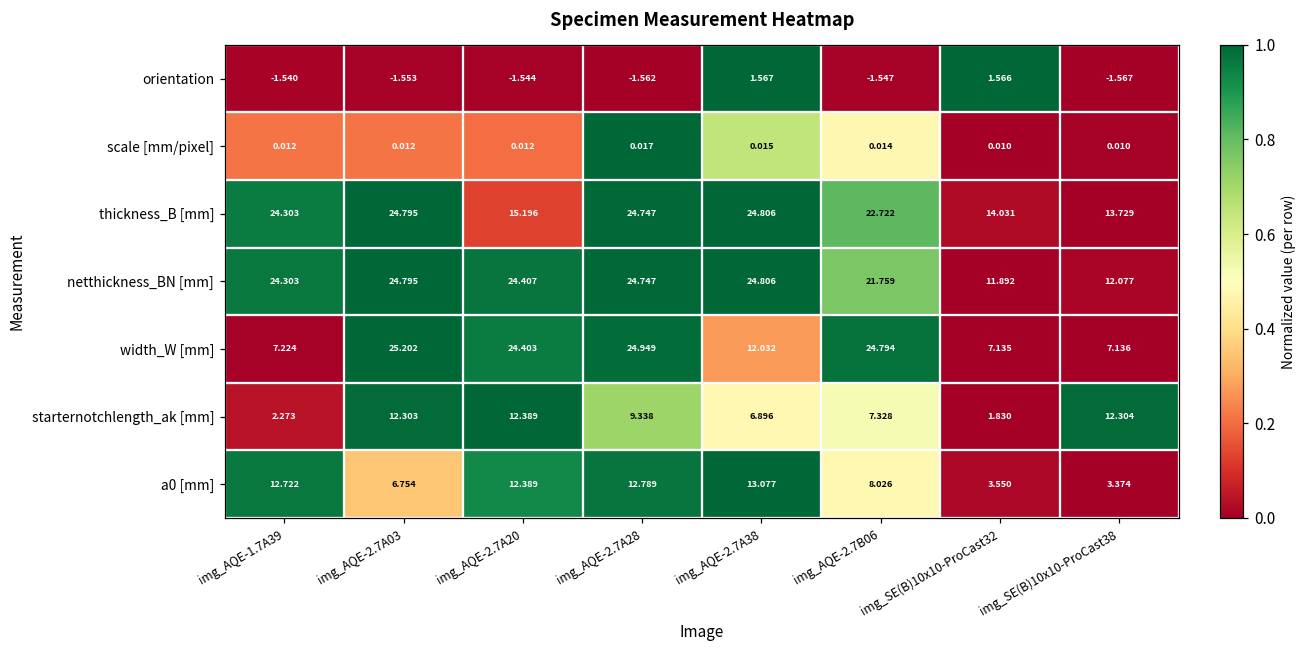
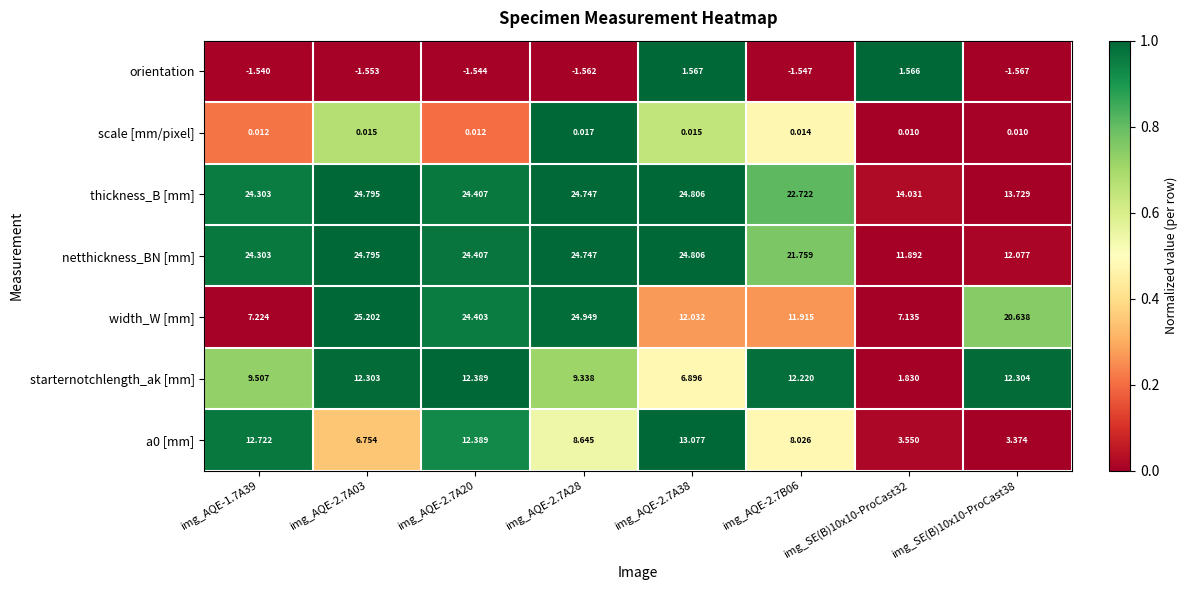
  {
    "orientation": {
      "img_AQE-1.7A39": -1.540,
      "img_AQE-2.7A03": -1.553,
      "img_AQE-2.7A20": -1.544,
      "img_AQE-2.7A28": -1.562,
      "img_AQE-2.7A38": 1.567,
      "img_AQE-2.7B06": -1.547,
      "img_SE(B)10x10-ProCast32": 1.566,
      "img_SE(B)10x10-ProCast38": -1.567
    },
    "scale [mm/pixel]": {
      "img_AQE-1.7A39": 0.012,
-     "img_AQE-2.7A03": 0.012,
+     "img_AQE-2.7A03": 0.015,
      "img_AQE-2.7A20": 0.012,
      "img_AQE-2.7A28": 0.017,
      "img_AQE-2.7A38": 0.015,
      "img_AQE-2.7B06": 0.014,
      "img_SE(B)10x10-ProCast32": 0.010,
      "img_SE(B)10x10-ProCast38": 0.010
    },
    "thickness_B [mm]": {
      "img_AQE-1.7A39": 24.303,
      "img_AQE-2.7A03": 24.795,
-     "img_AQE-2.7A20": 15.196,
+     "img_AQE-2.7A20": 24.407,
      "img_AQE-2.7A28": 24.747,
      "img_AQE-2.7A38": 24.806,
      "img_AQE-2.7B06": 22.722,
      "img_SE(B)10x10-ProCast32": 14.031,
      "img_SE(B)10x10-ProCast38": 13.729
    },
    "netthickness_BN [mm]": {
      "img_AQE-1.7A39": 24.303,
      "img_AQE-2.7A03": 24.795,
      "img_AQE-2.7A20": 24.407,
      "img_AQE-2.7A28": 24.747,
      "img_AQE-2.7A38": 24.806,
      "img_AQE-2.7B06": 21.759,
      "img_SE(B)10x10-ProCast32": 11.892,
      "img_SE(B)10x10-ProCast38": 12.077
    },
    "width_W [mm]": {
      "img_AQE-1.7A39": 7.224,
      "img_AQE-2.7A03": 25.202,
      "img_AQE-2.7A20": 24.403,
      "img_AQE-2.7A28": 24.949,
      "img_AQE-2.7A38": 12.032,
-     "img_AQE-2.7B06": 24.794,
+     "img_AQE-2.7B06": 11.915,
      "img_SE(B)10x10-ProCast32": 7.135,
-     "img_SE(B)10x10-ProCast38": 7.136
+     "img_SE(B)10x10-ProCast38": 20.638
    },
    "starternotchlength_ak [mm]": {
-     "img_AQE-1.7A39": 2.273,
+     "img_AQE-1.7A39": 9.507,
      "img_AQE-2.7A03": 12.303,
      "img_AQE-2.7A20": 12.389,
      "img_AQE-2.7A28": 9.338,
      "img_AQE-2.7A38": 6.896,
-     "img_AQE-2.7B06": 7.328,
+     "img_AQE-2.7B06": 12.220,
      "img_SE(B)10x10-ProCast32": 1.830,
      "img_SE(B)10x10-ProCast38": 12.304
    },
    "a0 [mm]": {
      "img_AQE-1.7A39": 12.722,
      "img_AQE-2.7A03": 6.754,
      "img_AQE-2.7A20": 12.389,
-     "img_AQE-2.7A28": 12.789,
+     "img_AQE-2.7A28": 8.645,
      "img_AQE-2.7A38": 13.077,
      "img_AQE-2.7B06": 8.026,
      "img_SE(B)10x10-ProCast32": 3.550,
      "img_SE(B)10x10-ProCast38": 3.374
    }
  }
